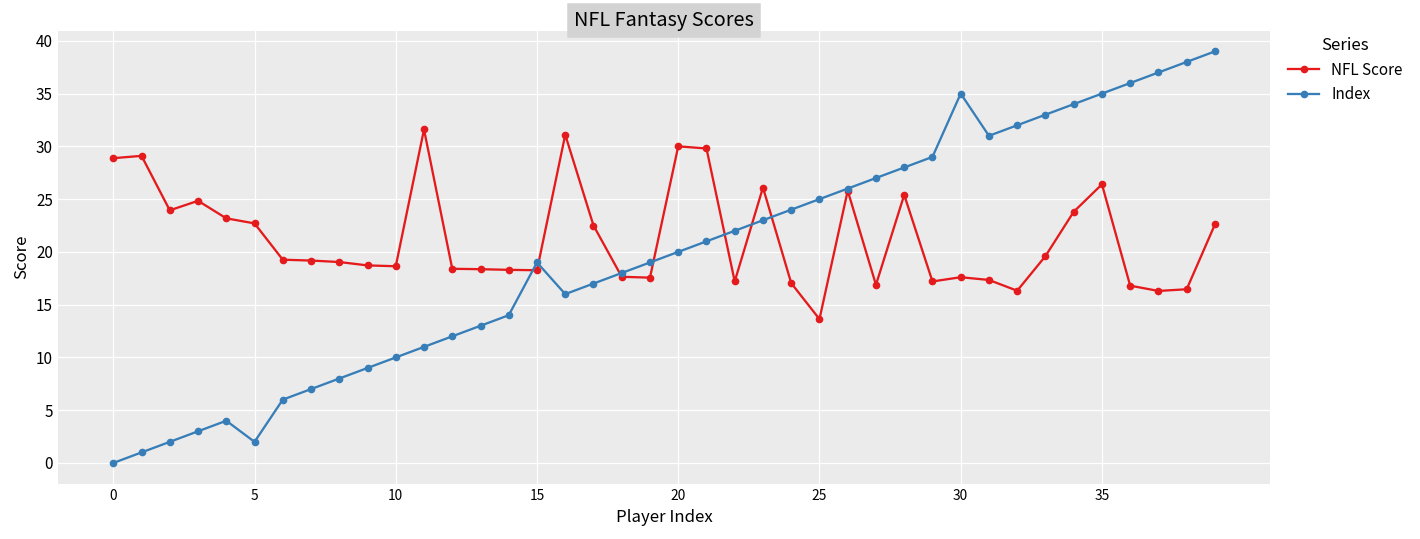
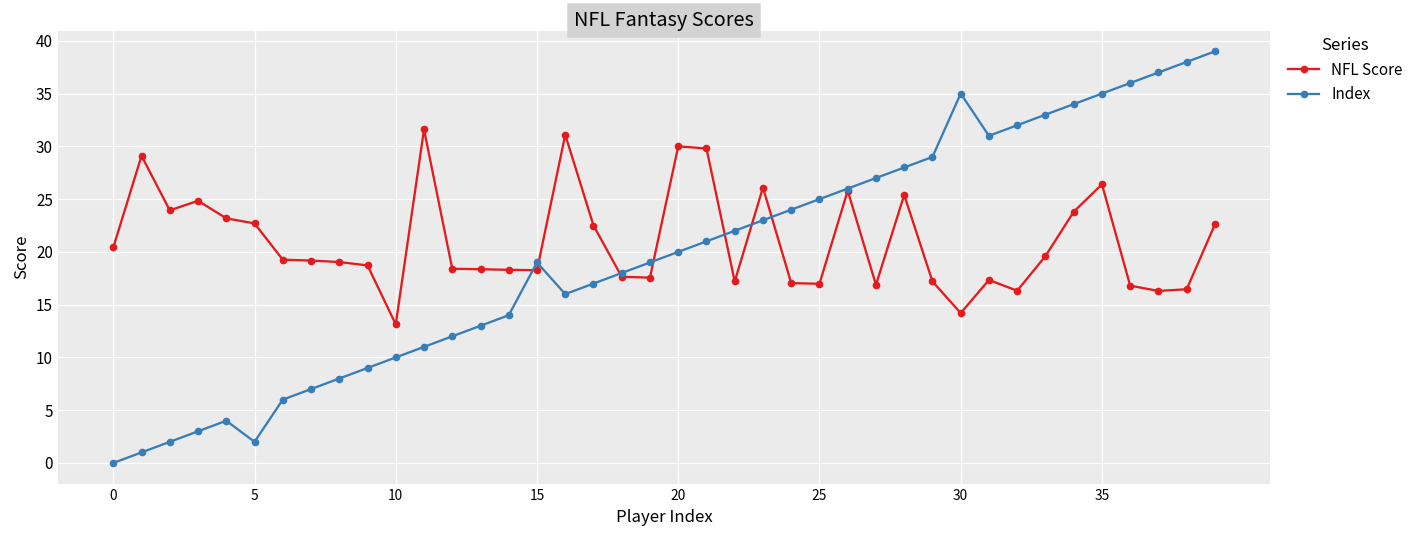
  {
    "NFL Score": {
-     "0": 29,
+     "0": 20,
      "5": 23,
-     "10": 19,
+     "10": 13,
      "15": 18,
      "20": 30,
-     "25": 14,
-     "30": 18,
+     "25": 17,
+     "30": 14,
      "35": 26
    },
    "Index": {
      "0": 0,
      "5": 2,
      "10": 10,
      "15": 19,
      "20": 20,
      "25": 25,
      "30": 35,
      "35": 35
    }
  }
